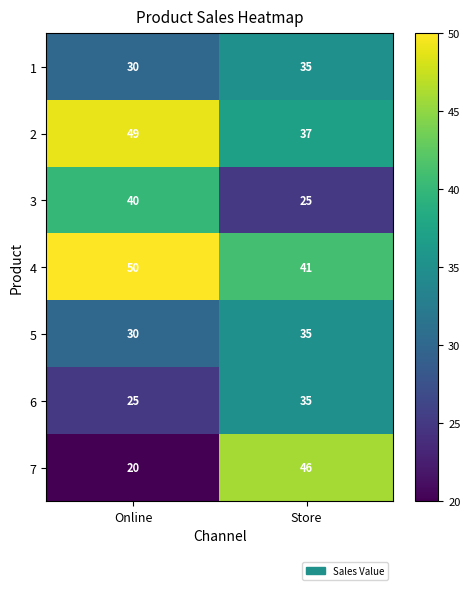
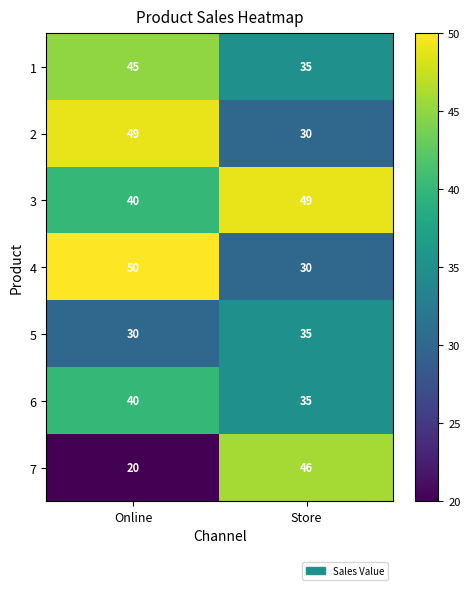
  {
    "1": {
-     "Online": 30,
+     "Online": 45,
      "Store": 35
    },
    "2": {
      "Online": 49,
-     "Store": 37
+     "Store": 30
    },
    "3": {
      "Online": 40,
-     "Store": 25
+     "Store": 49
    },
    "4": {
      "Online": 50,
-     "Store": 41
+     "Store": 30
    },
    "5": {
      "Online": 30,
      "Store": 35
    },
    "6": {
-     "Online": 25,
+     "Online": 40,
      "Store": 35
    },
    "7": {
      "Online": 20,
      "Store": 46
    }
  }
